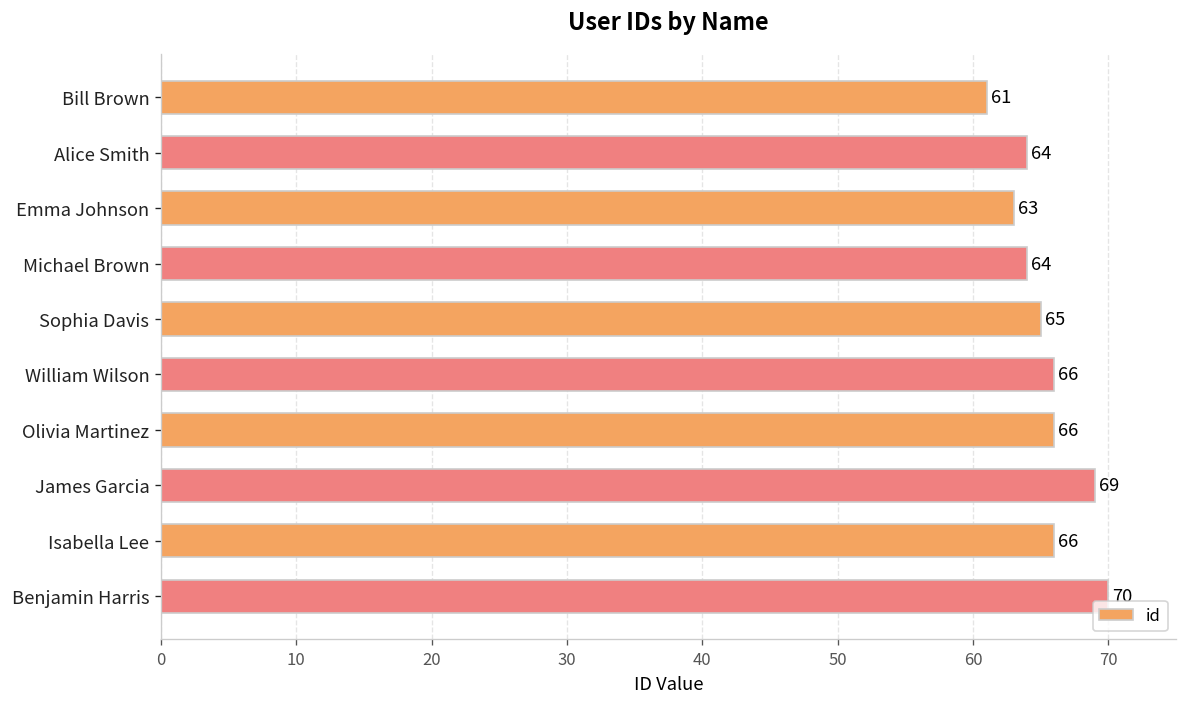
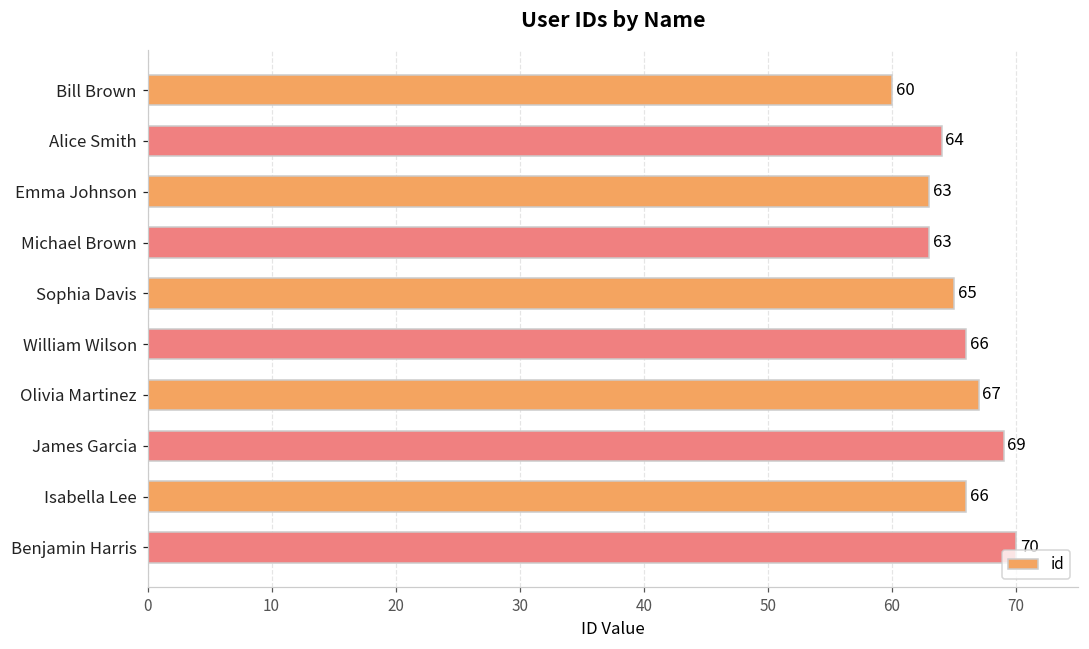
  {
-   "Bill Brown": 61,
+   "Bill Brown": 60,
    "Alice Smith": 64,
    "Emma Johnson": 63,
-   "Michael Brown": 64,
+   "Michael Brown": 63,
    "Sophia Davis": 65,
    "William Wilson": 66,
-   "Olivia Martinez": 66,
+   "Olivia Martinez": 67,
    "James Garcia": 69,
    "Isabella Lee": 66
  }
